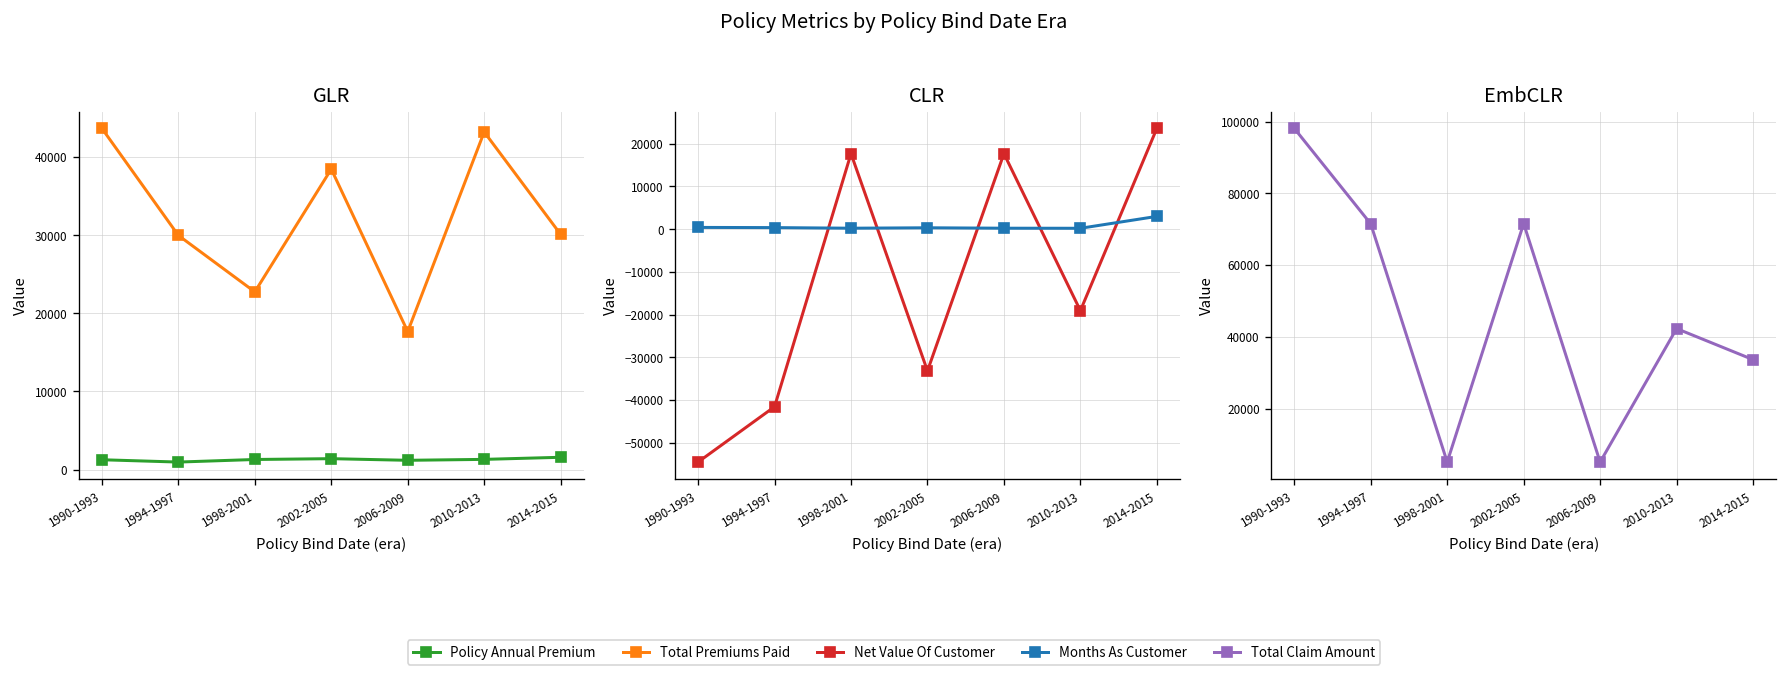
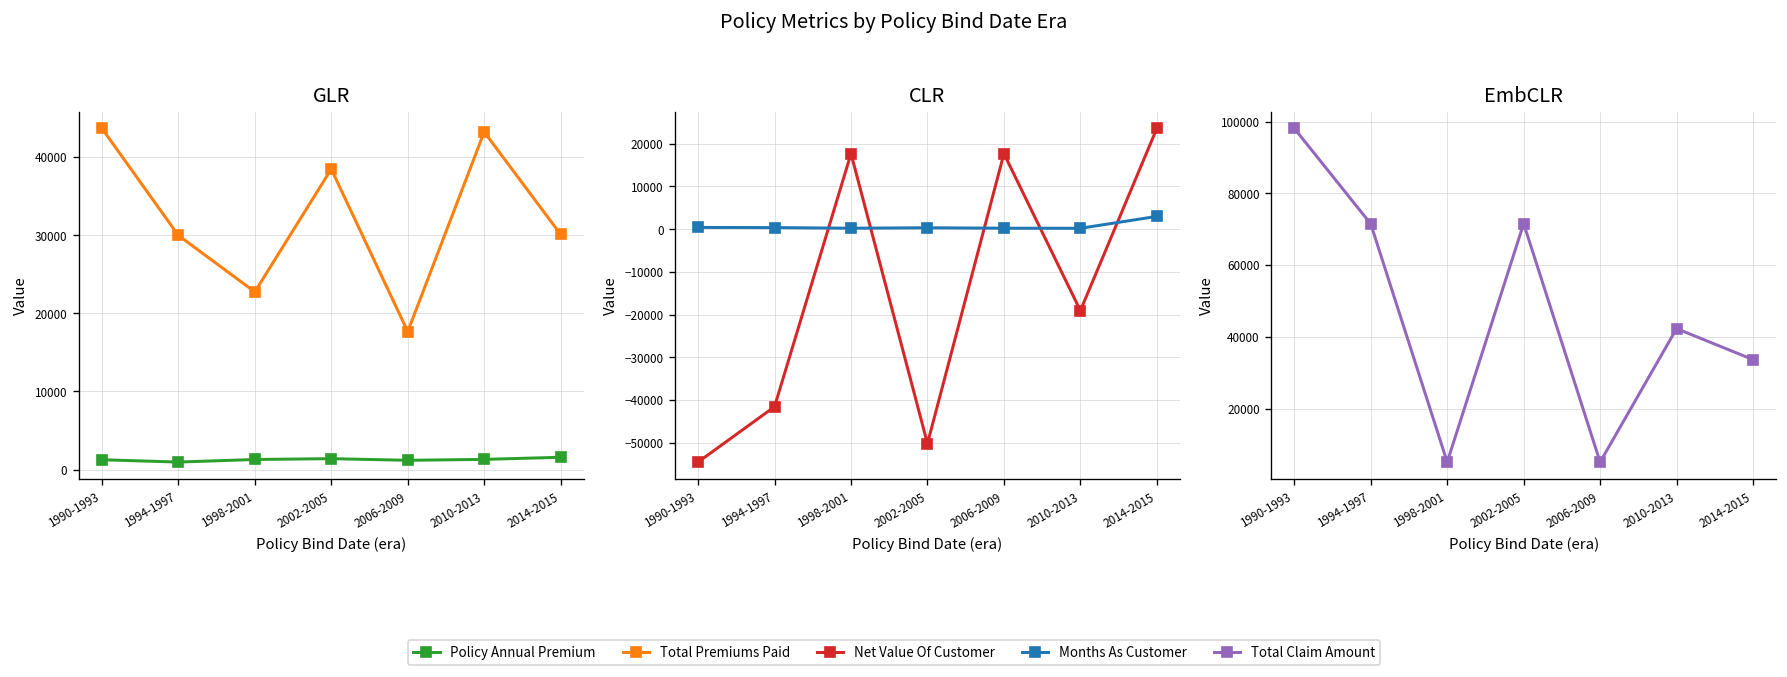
  {
    "GLR": {
      "Policy Annual Premium": {
        "1990-1993": 1000,
        "1994-1997": 1000,
        "1998-2001": 1000,
        "2002-2005": 1000,
        "2006-2009": 1000,
        "2010-2013": 1000,
        "2014-2015": 2000
      },
      "Total Premiums Paid": {
        "1990-1993": 44000,
        "1994-1997": 30000,
        "1998-2001": 23000,
        "2002-2005": 38000,
        "2006-2009": 18000,
        "2010-2013": 43000,
        "2014-2015": 30000
      }
    },
    "CLR": {
      "Net Value Of Customer": {
        "1990-1993": -54000,
        "1994-1997": -42000,
        "1998-2001": 18000,
-       "2002-2005": -33000,
+       "2002-2005": -50000,
        "2006-2009": 18000,
        "2010-2013": -19000,
        "2014-2015": 24000
      },
      "Months As Customer": {
        "1990-1993": 0,
        "1994-1997": 0,
        "1998-2001": 0,
        "2002-2005": 0,
        "2006-2009": 0,
        "2010-2013": 0,
        "2014-2015": 3000
      }
    },
    "EmbCLR": {
      "1990-1993": 98000,
      "1994-1997": 72000,
      "1998-2001": 5000,
      "2002-2005": 72000,
      "2006-2009": 5000,
      "2010-2013": 42000,
      "2014-2015": 34000
    }
  }
